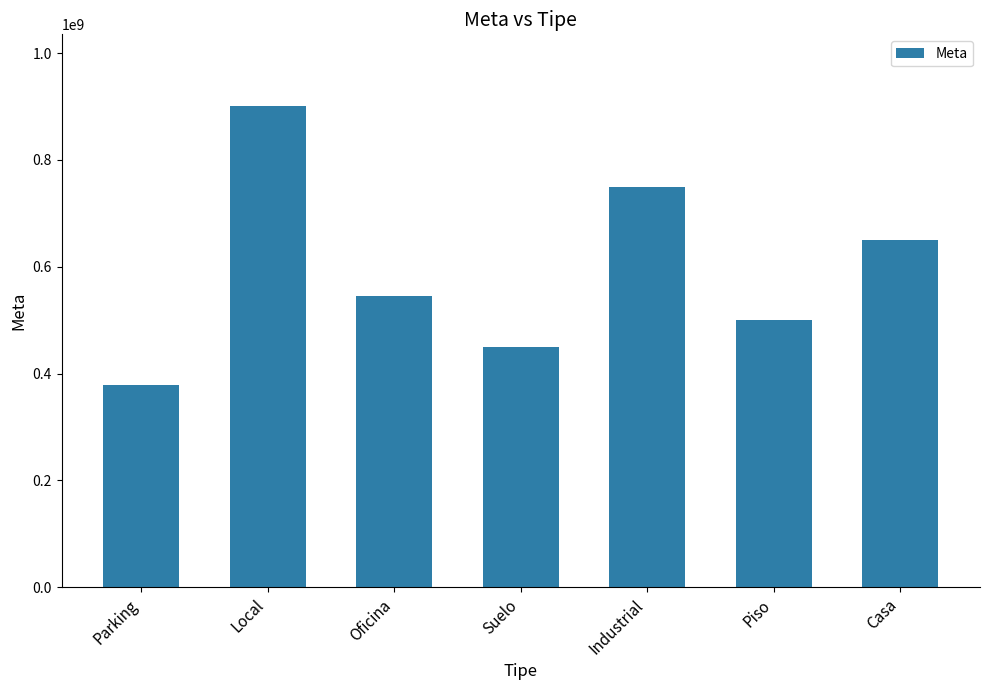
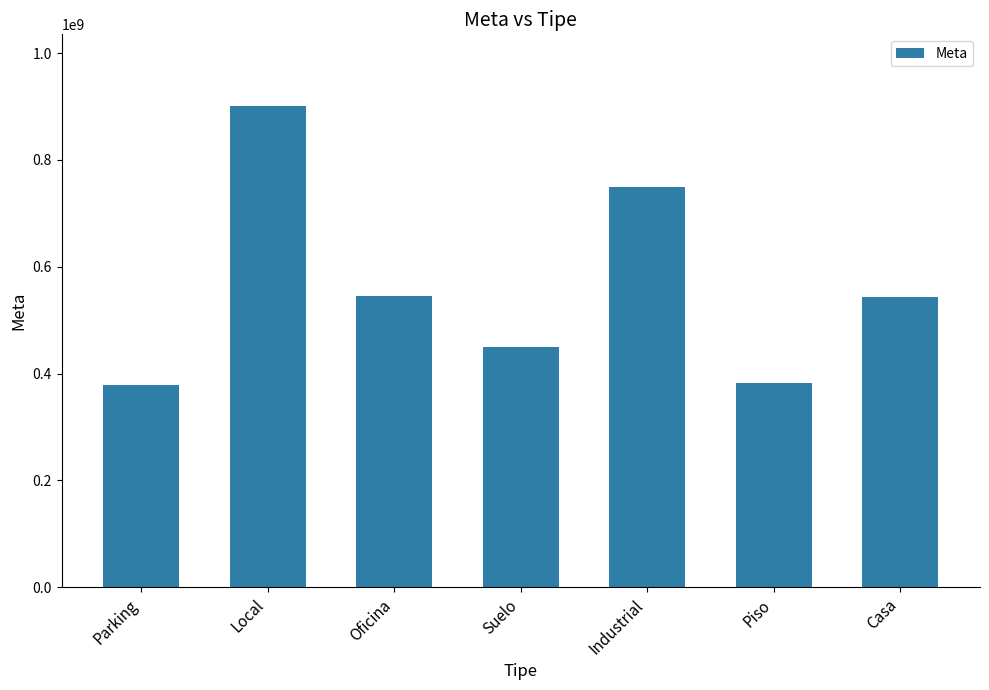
  {
    "Parking": 380000000,
    "Local": 900000000,
    "Oficina": 540000000,
    "Suelo": 450000000,
    "Industrial": 750000000,
-   "Piso": 500000000,
-   "Casa": 650000000
+   "Piso": 380000000,
+   "Casa": 540000000
  }
